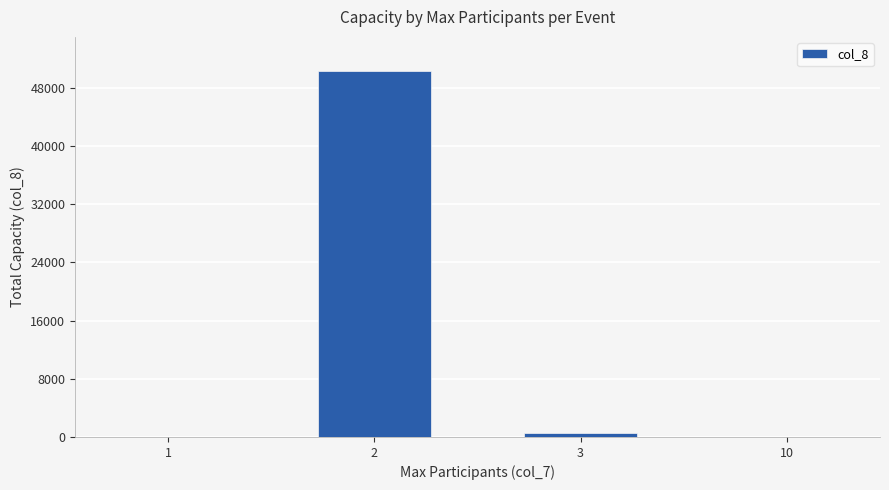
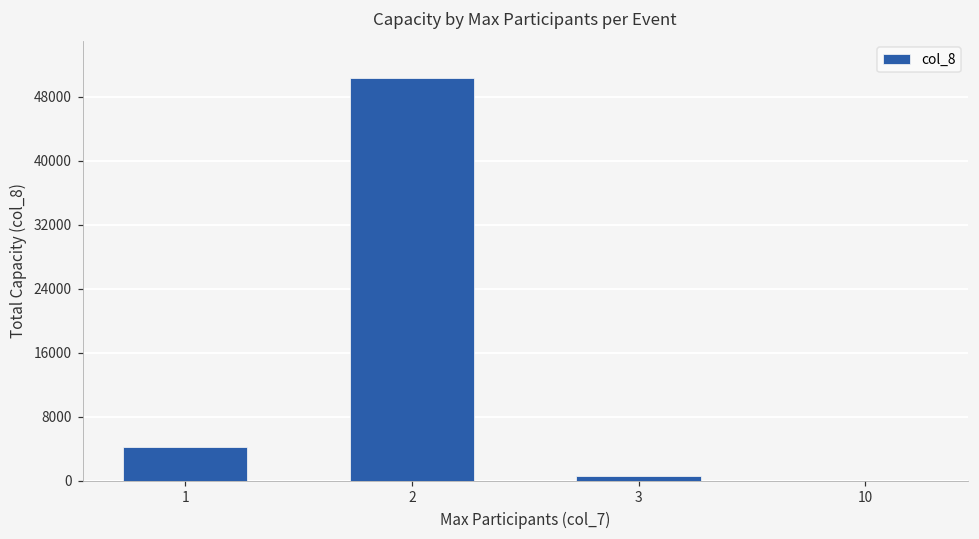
  {
-   "1": 0,
+   "1": 4000,
    "2": 50000,
    "3": 1000
  }
